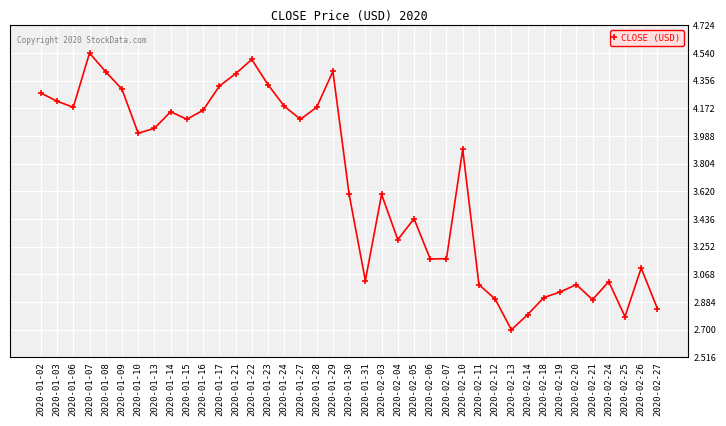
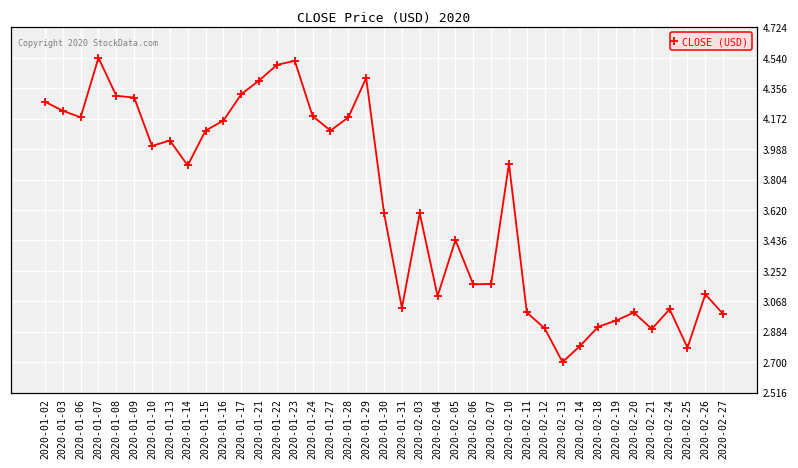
  {
    "2020-01-02": 4.27,
    "2020-01-03": 4.22,
    "2020-01-06": 4.18,
-   "2020-01-08": 4.42,
+   "2020-01-08": 4.31,
    "2020-01-09": 4.30,
    "2020-01-10": 4.01,
    "2020-01-13": 4.04,
-   "2020-01-14": 4.15,
+   "2020-01-14": 3.89,
    "2020-01-15": 4.10,
    "2020-01-16": 4.16,
    "2020-01-17": 4.32,
    "2020-01-21": 4.40,
    "2020-01-22": 4.50,
-   "2020-01-23": 4.33,
+   "2020-01-23": 4.52,
    "2020-01-24": 4.19,
    "2020-01-27": 4.10,
    "2020-01-28": 4.18,
    "2020-01-29": 4.42,
    "2020-01-30": 3.60,
    "2020-01-31": 3.03,
    "2020-02-03": 3.60,
-   "2020-02-04": 3.30,
+   "2020-02-04": 3.10,
    "2020-02-05": 3.44,
    "2020-02-06": 3.17,
    "2020-02-07": 3.17,
    "2020-02-10": 3.90,
    "2020-02-11": 3.00,
    "2020-02-12": 2.90,
    "2020-02-13": 2.70,
    "2020-02-14": 2.80,
    "2020-02-18": 2.91,
    "2020-02-19": 2.95,
    "2020-02-20": 3.00,
    "2020-02-21": 2.90,
    "2020-02-24": 3.02,
    "2020-02-25": 2.79,
    "2020-02-26": 3.11,
-   "2020-02-27": 2.84
+   "2020-02-27": 2.99
  }
